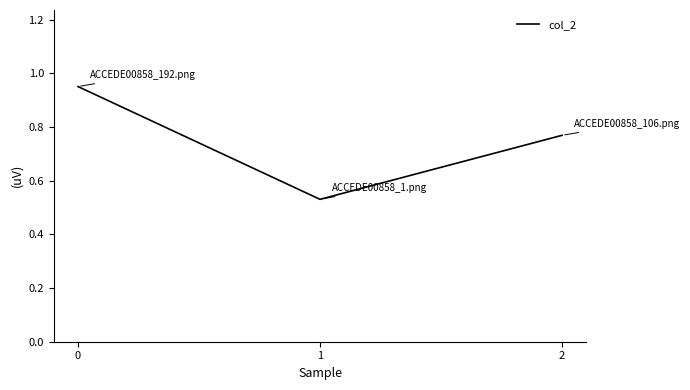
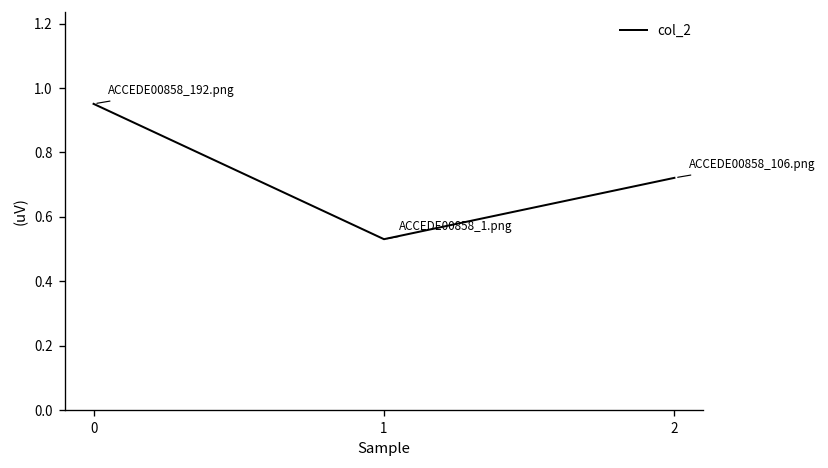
  {
-   "2": 0.77
+   "2": 0.72
  }
